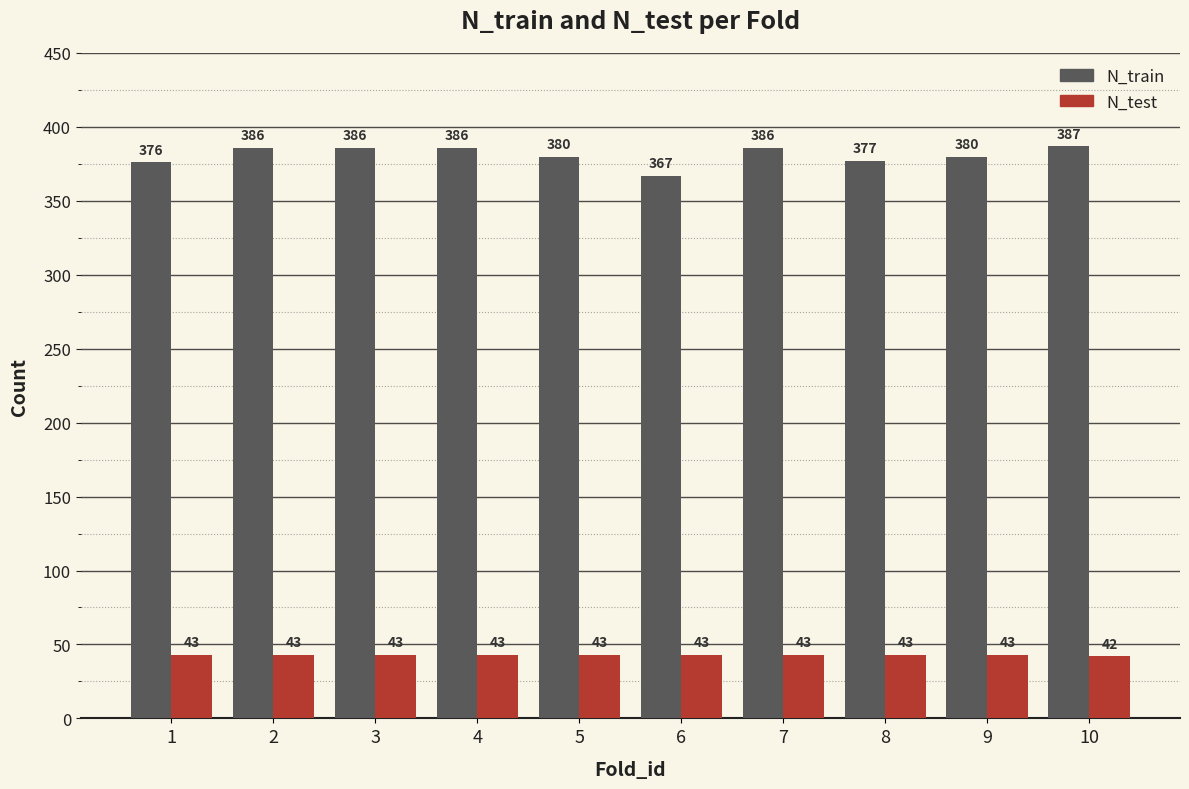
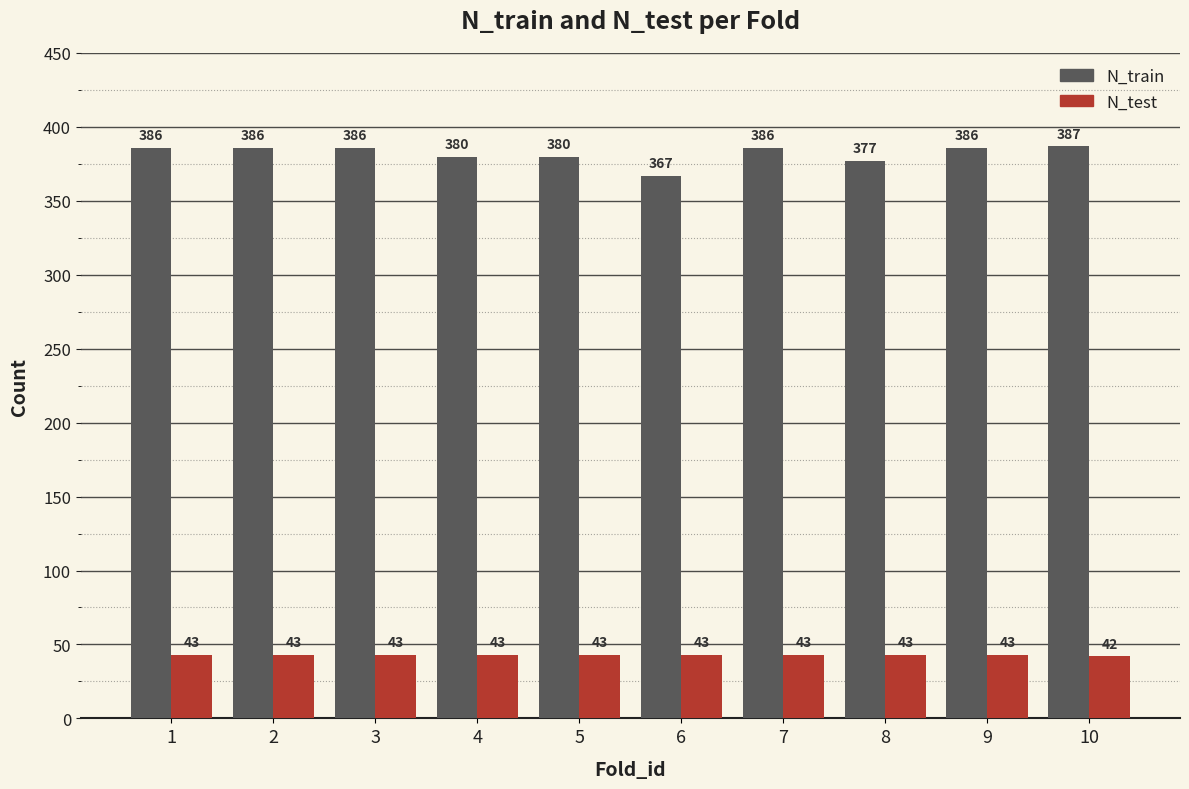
  {
    "N_train": {
-     "1": 376,
+     "1": 386,
      "2": 386,
      "3": 386,
-     "4": 386,
+     "4": 380,
      "5": 380,
      "6": 367,
      "7": 386,
      "8": 377,
-     "9": 380,
+     "9": 386,
      "10": 387
    },
    "N_test": {
      "1": 43,
      "2": 43,
      "3": 43,
      "4": 43,
      "5": 43,
      "6": 43,
      "7": 43,
      "8": 43,
      "9": 43,
      "10": 42
    }
  }
